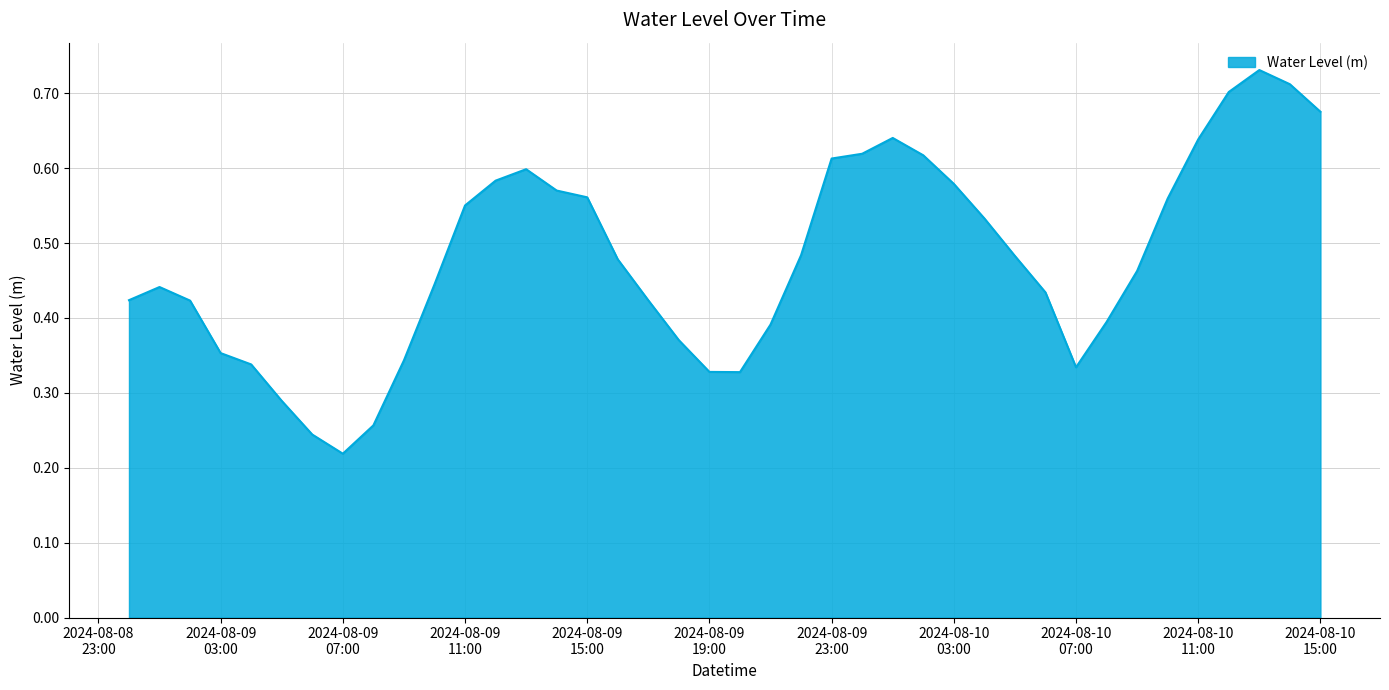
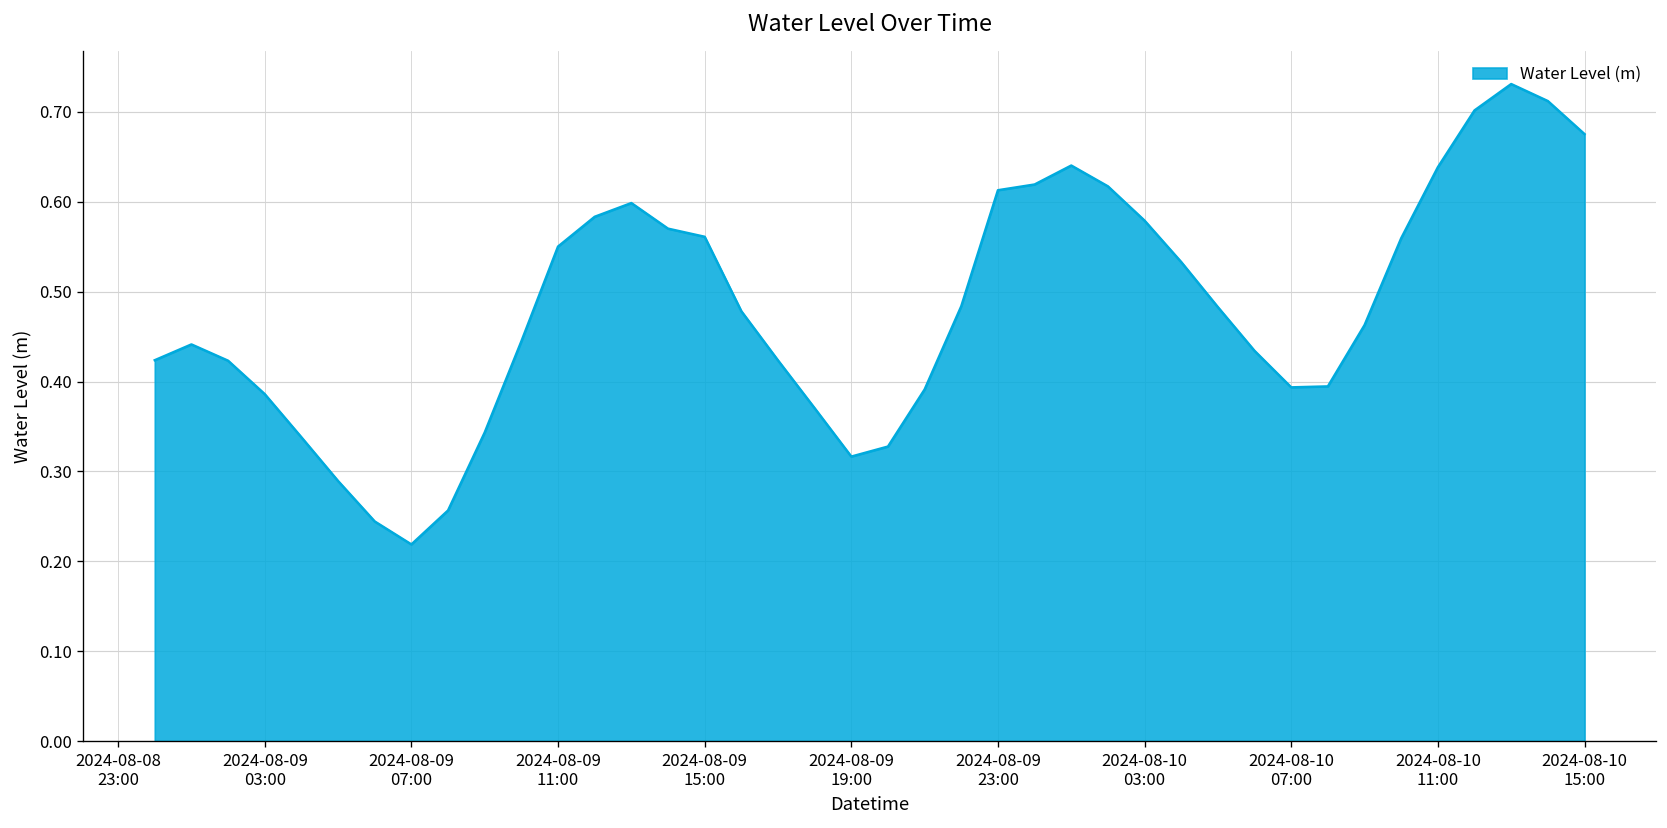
  {
-   "2024-08-09 03:00": 0.35,
+   "2024-08-09 03:00": 0.39,
    "2024-08-09 07:00": 0.22,
    "2024-08-09 11:00": 0.55,
    "2024-08-09 15:00": 0.56,
-   "2024-08-09 19:00": 0.33,
+   "2024-08-09 19:00": 0.32,
    "2024-08-09 23:00": 0.61,
    "2024-08-10 03:00": 0.58,
-   "2024-08-10 07:00": 0.33,
+   "2024-08-10 07:00": 0.39,
    "2024-08-10 11:00": 0.64,
    "2024-08-10 15:00": 0.68
  }
